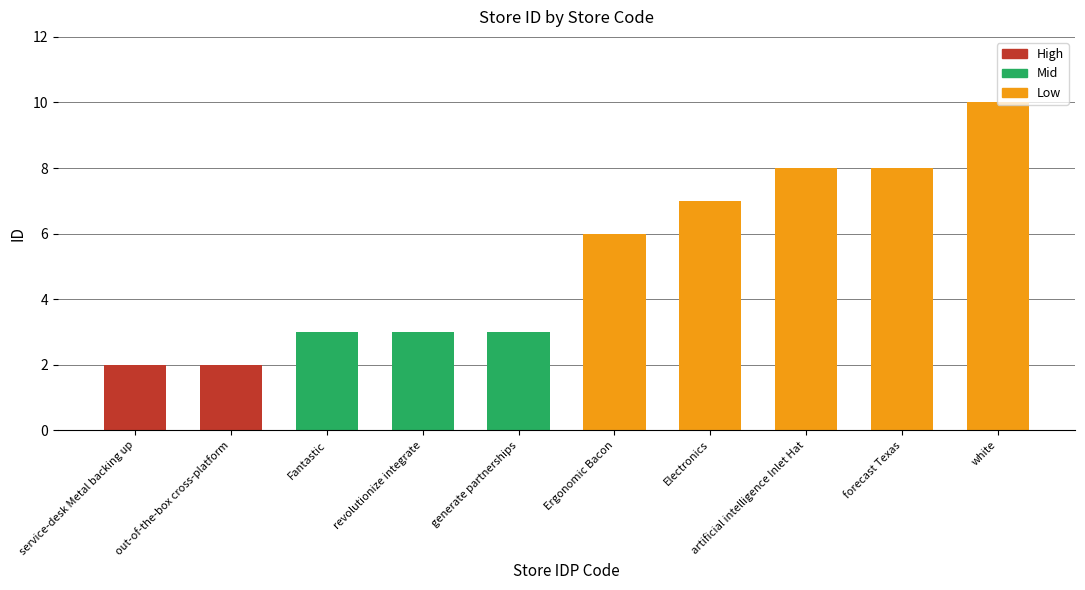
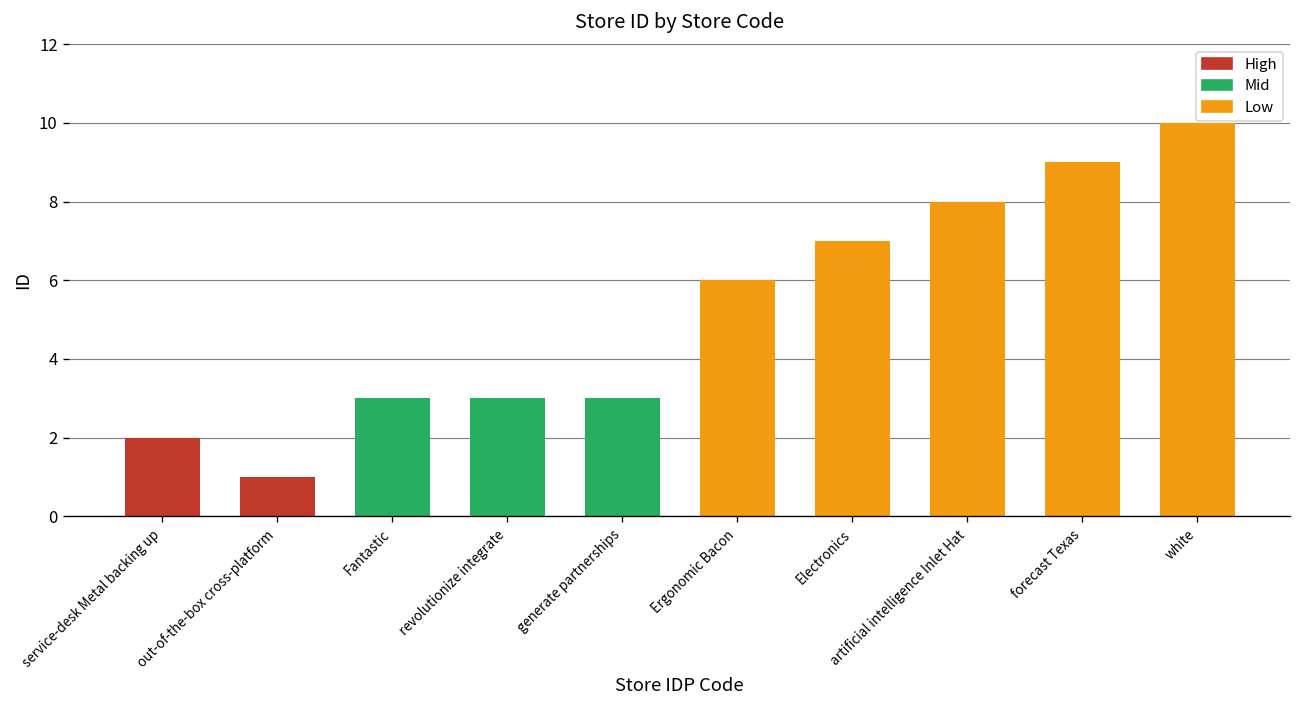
  {
    "service-desk Metal backing up": 2,
-   "out-of-the-box cross-platform": 2,
+   "out-of-the-box cross-platform": 1,
    "Fantastic": 3,
    "revolutionize integrate": 3,
    "generate partnerships": 3,
    "Ergonomic Bacon": 6,
    "Electronics": 7,
    "artificial intelligence Inlet Hat": 8,
-   "forecast Texas": 8
+   "forecast Texas": 9
  }
